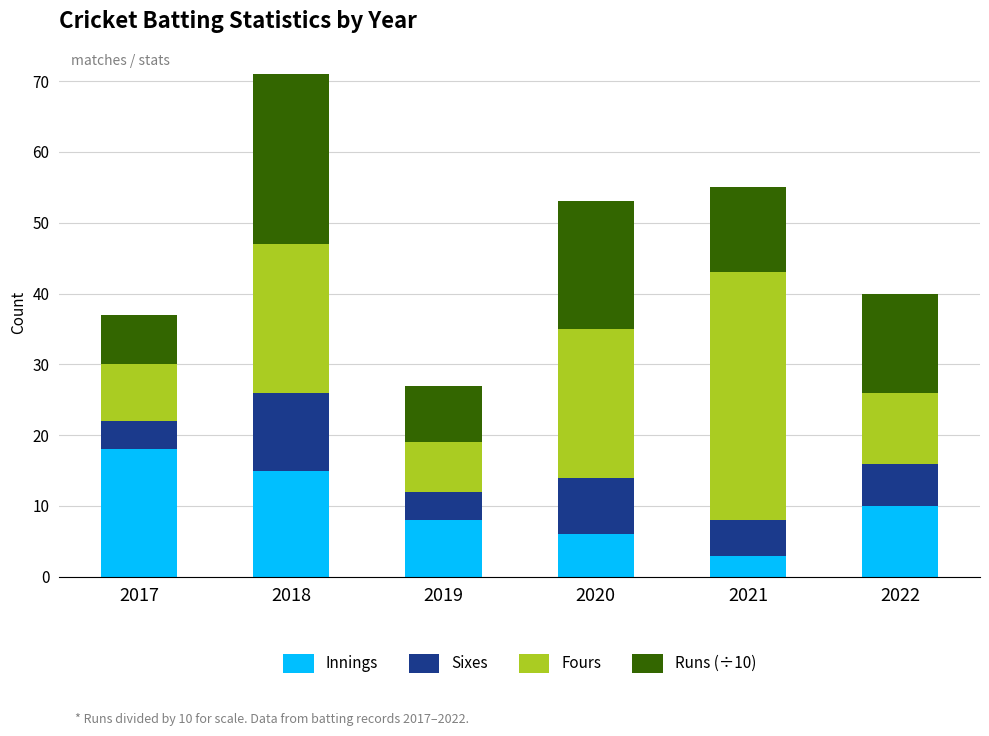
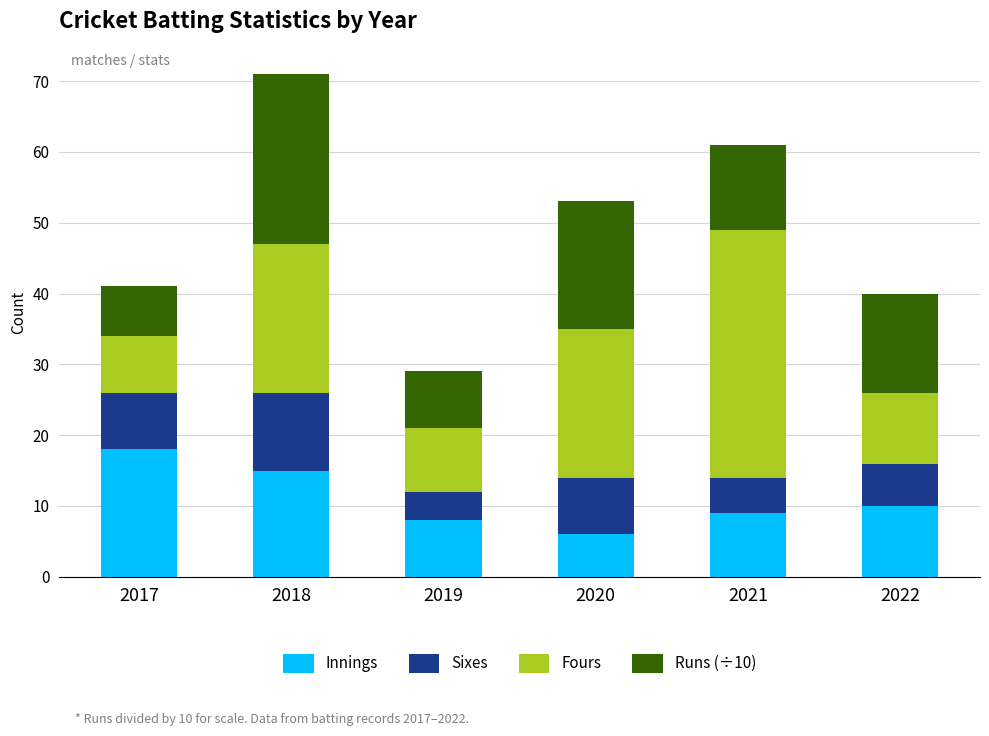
  {
    "Innings": {
      "2017": 18,
      "2018": 15,
      "2019": 8,
      "2020": 6,
-     "2021": 3,
+     "2021": 9,
      "2022": 10
    },
    "Sixes": {
-     "2017": 4,
+     "2017": 8,
      "2018": 11,
      "2019": 4,
      "2020": 8,
      "2021": 5,
      "2022": 6
    },
    "Fours": {
      "2017": 8,
      "2018": 21,
-     "2019": 7,
+     "2019": 9,
      "2020": 21,
      "2021": 35,
      "2022": 10
    },
    "Runs (÷10)": {
      "2017": 7,
      "2018": 24,
      "2019": 8,
      "2020": 18,
      "2021": 12,
      "2022": 14
    }
  }
